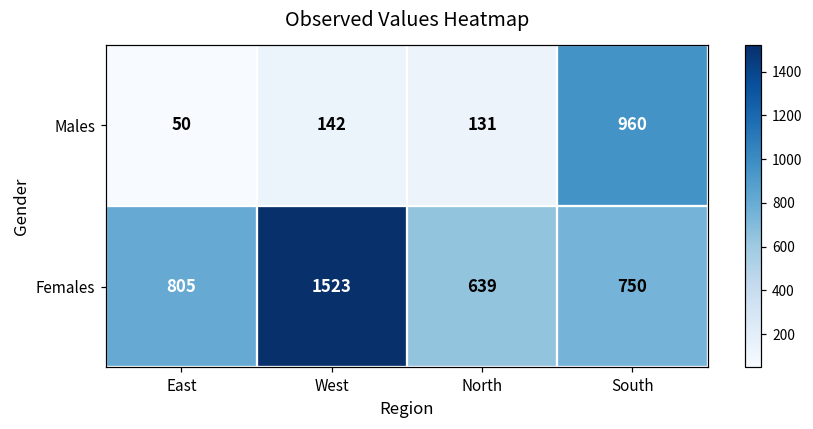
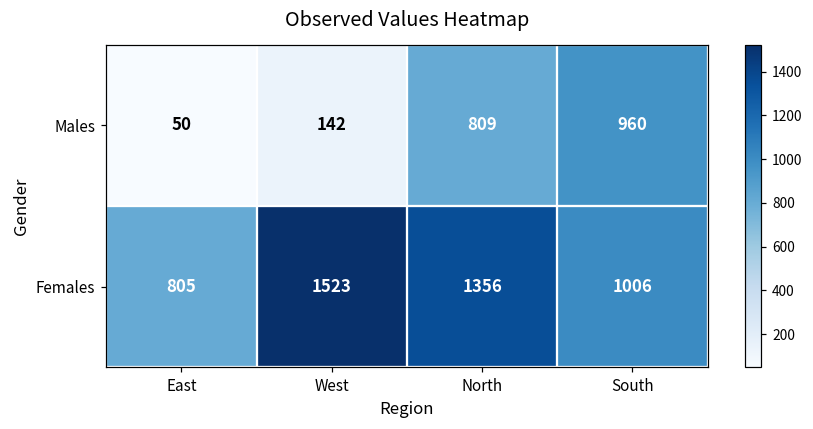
  {
    "Males": {
      "East": 50,
      "West": 142,
-     "North": 131,
+     "North": 809,
      "South": 960
    },
    "Females": {
      "East": 805,
      "West": 1523,
-     "North": 639,
-     "South": 750
+     "North": 1356,
+     "South": 1006
    }
  }
